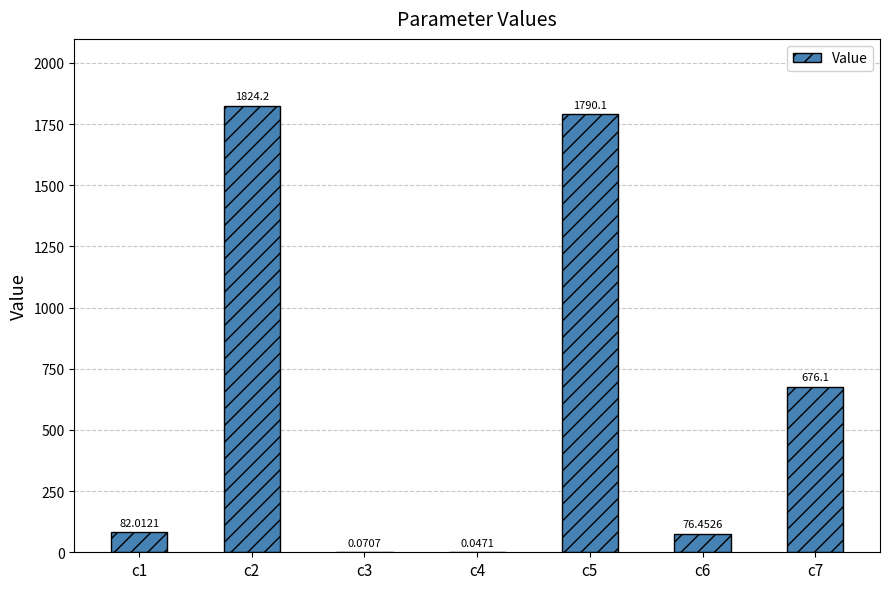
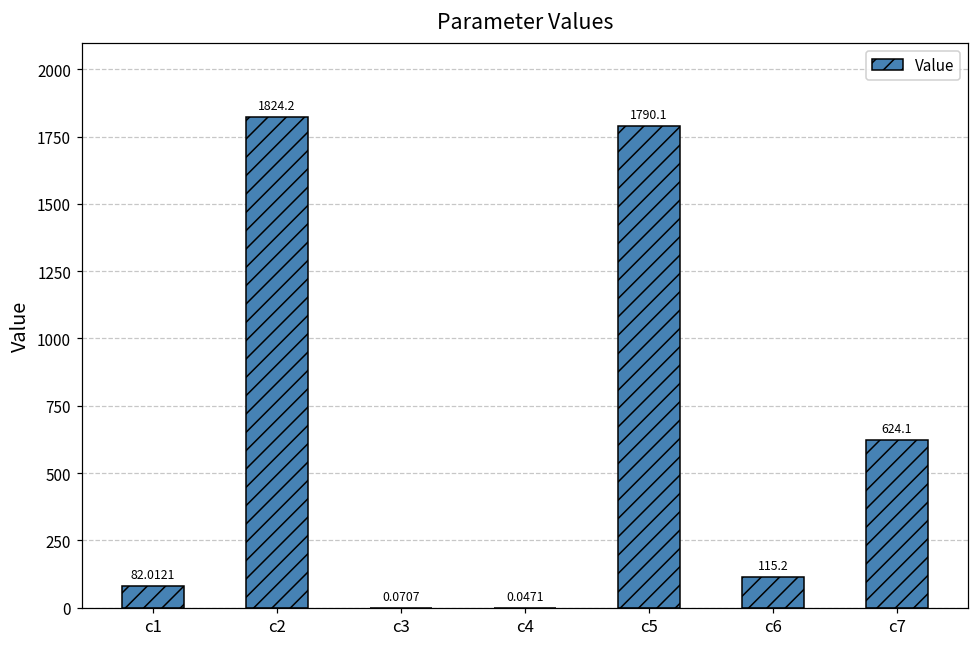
  {
    "c1": 82.0121,
    "c2": 1824.2,
    "c3": 0.0707,
    "c4": 0.0471,
    "c5": 1790.1,
-   "c6": 76.4526,
-   "c7": 676.1
+   "c6": 115.2,
+   "c7": 624.1
  }
